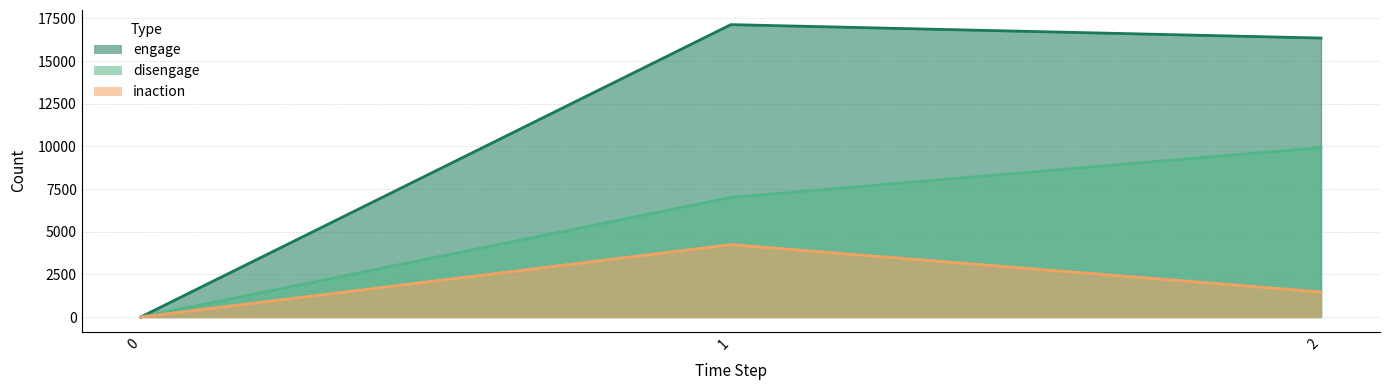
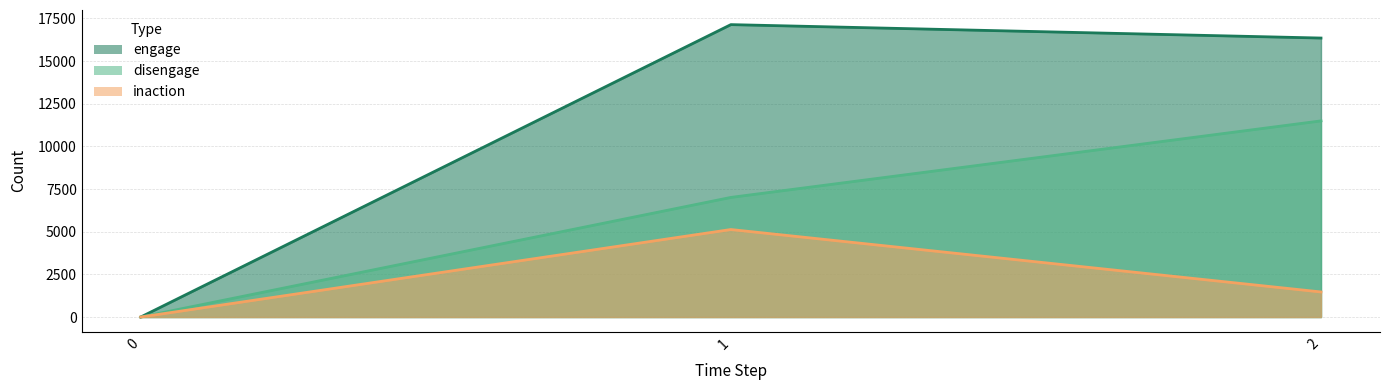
  {
    "engage": {
      "1": 17100,
      "2": 16300
    },
    "disengage": {
      "1": 7000,
-     "2": 9900
+     "2": 11500
    },
    "inaction": {
-     "1": 4200,
+     "1": 5100,
      "2": 1500
    }
  }
